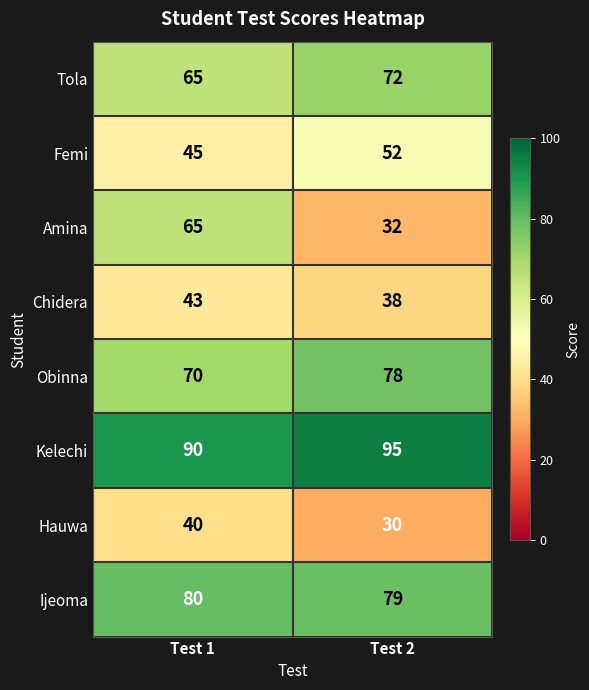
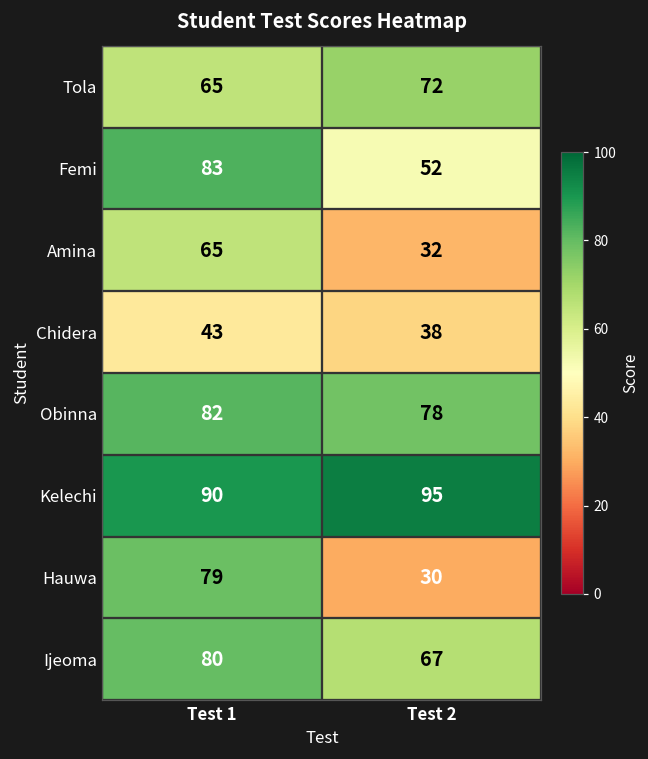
  {
    "Tola": {
      "Test 1": 65,
      "Test 2": 72
    },
    "Femi": {
-     "Test 1": 45,
+     "Test 1": 83,
      "Test 2": 52
    },
    "Amina": {
      "Test 1": 65,
      "Test 2": 32
    },
    "Chidera": {
      "Test 1": 43,
      "Test 2": 38
    },
    "Obinna": {
-     "Test 1": 70,
+     "Test 1": 82,
      "Test 2": 78
    },
    "Kelechi": {
      "Test 1": 90,
      "Test 2": 95
    },
    "Hauwa": {
-     "Test 1": 40,
+     "Test 1": 79,
      "Test 2": 30
    },
    "Ijeoma": {
      "Test 1": 80,
-     "Test 2": 79
+     "Test 2": 67
    }
  }
